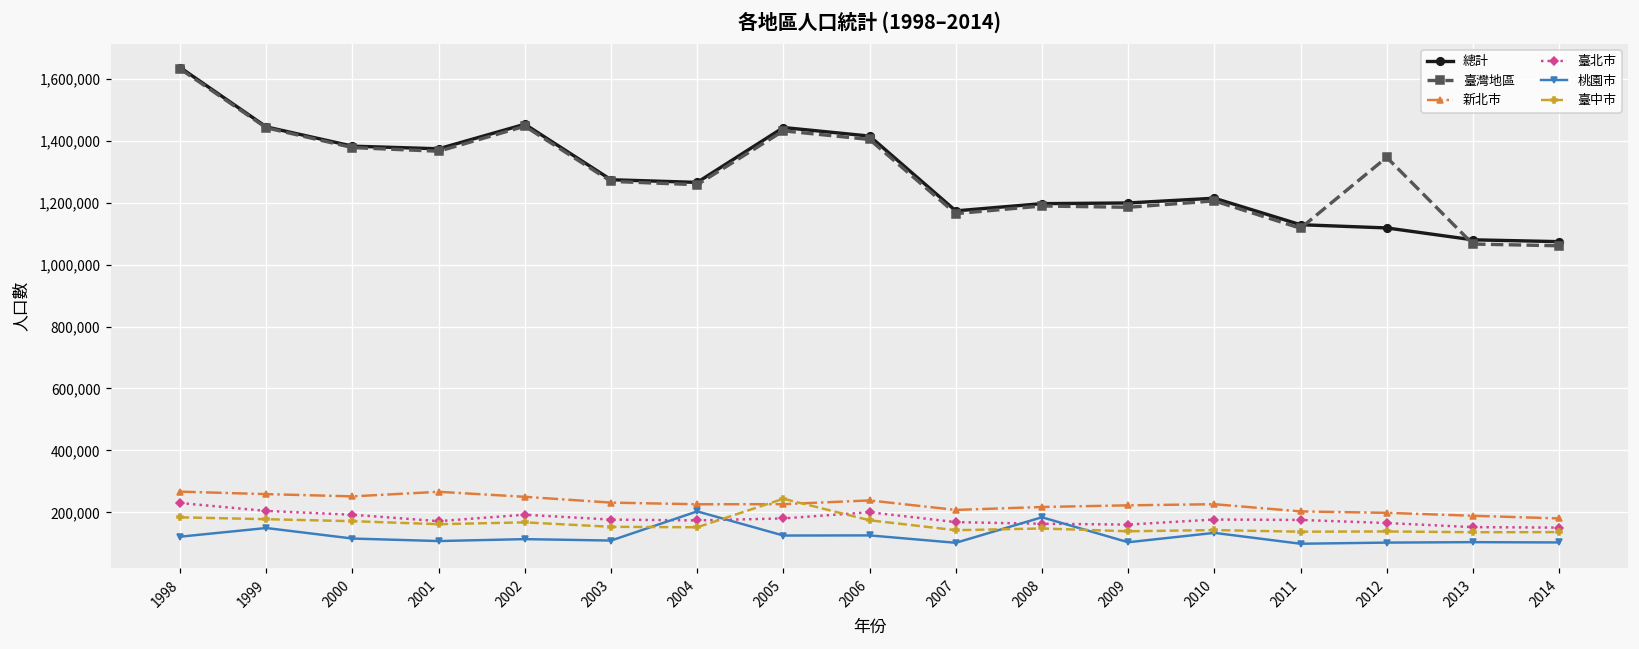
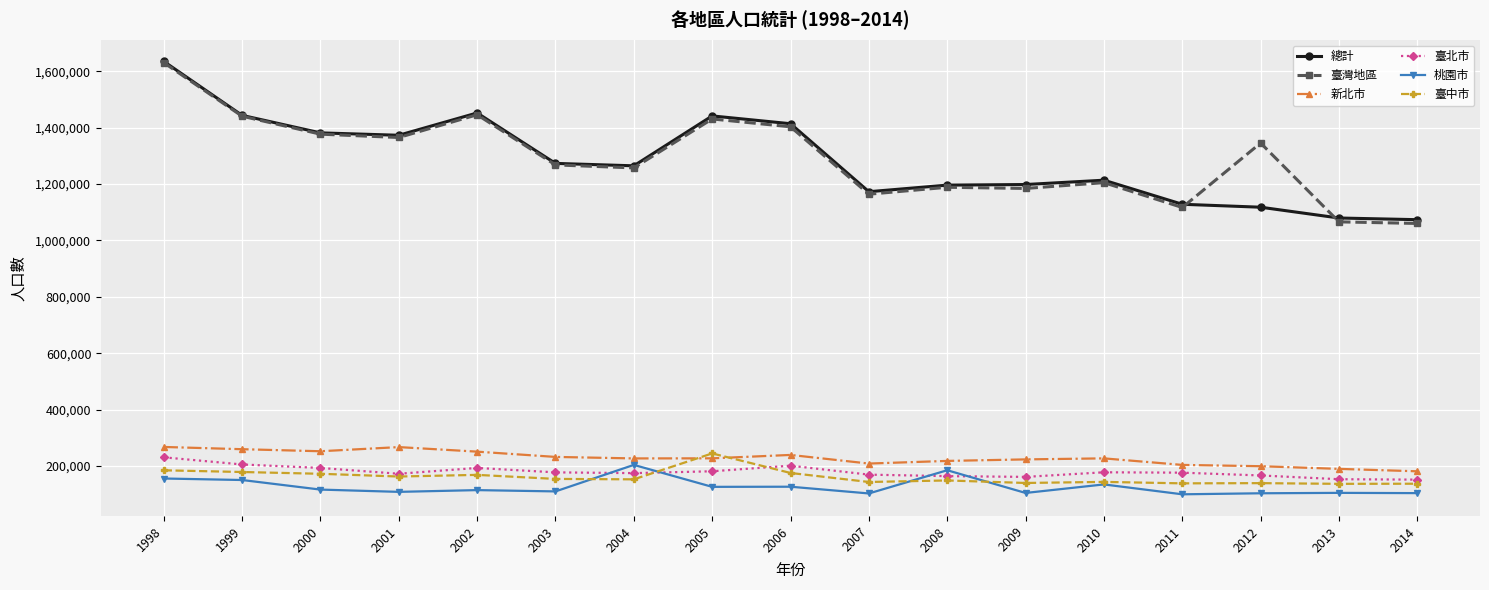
  {
    "總計": {
      "2005": "1,440,000",
      "2006": "1,410,000",
      "2009": "1,200,000",
      "2011": "1,130,000",
      "2012": "1,120,000",
      "2013": "1,080,000",
      "2014": "1,070,000"
    },
    "臺灣地區": {
      "2005": "1,430,000",
      "2006": "1,400,000",
      "2009": "1,180,000",
      "2011": "1,120,000",
      "2012": "1,350,000",
      "2013": "1,070,000",
      "2014": "1,060,000"
    },
    "臺北市": {
      "1998": "230,000",
      "1999": "210,000",
      "2000": "190,000",
      "2001": "170,000",
      "2002": "190,000",
      "2003": "180,000",
      "2004": "170,000",
      "2005": "180,000",
      "2006": "200,000",
      "2007": "170,000",
      "2008": "160,000",
      "2009": "160,000",
      "2010": "180,000",
      "2011": "180,000",
      "2012": "170,000",
      "2013": "150,000",
      "2014": "150,000"
    },
    "桃園市": {
-     "1998": "120,000",
+     "1998": "160,000",
      "1999": "150,000",
      "2000": "120,000",
      "2001": "110,000",
      "2002": "110,000",
      "2003": "110,000",
      "2004": "200,000",
      "2005": "130,000",
      "2006": "130,000",
      "2007": "100,000",
      "2008": "180,000",
      "2009": "100,000",
      "2011": "100,000",
      "2012": "100,000",
      "2013": "100,000",
      "2014": "100,000"
    }
  }
